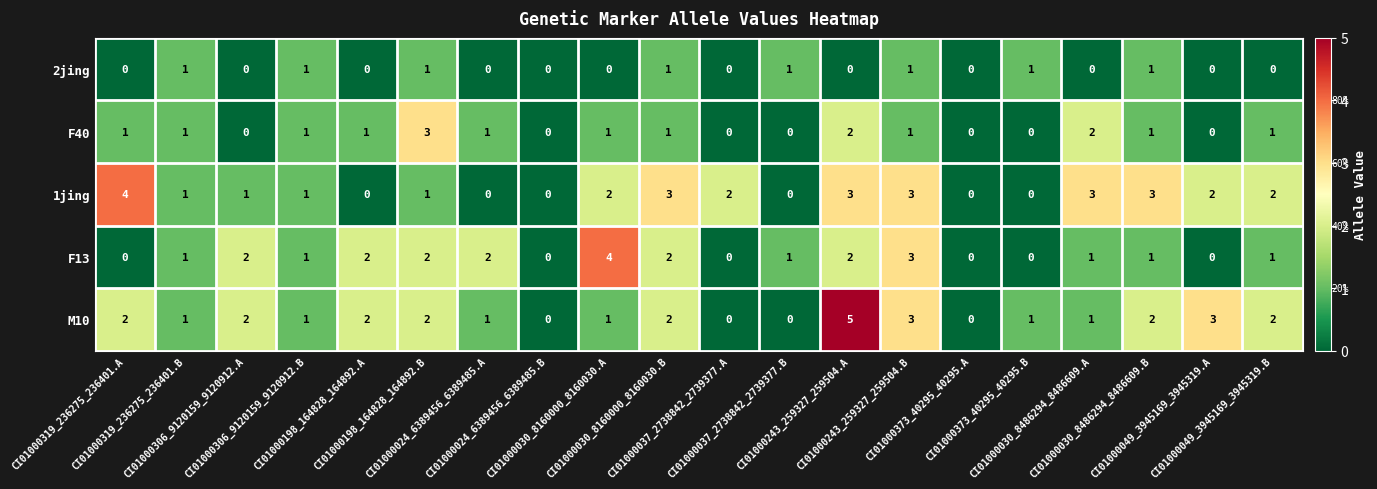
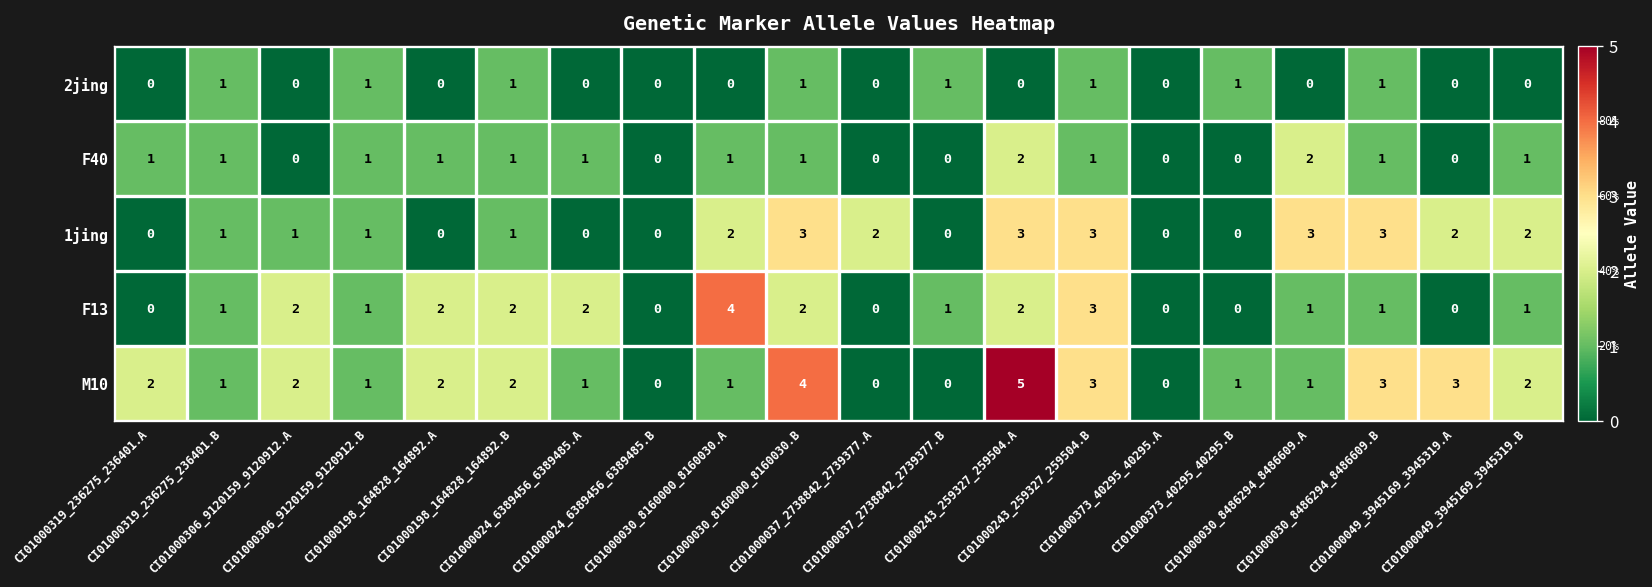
  {
    "2jing": {
      "CI01000319_236275_236401.A": 0,
      "CI01000319_236275_236401.B": 1,
      "CI01000306_9120159_9120912.A": 0,
      "CI01000306_9120159_9120912.B": 1,
      "CI01000198_164828_164892.A": 0,
      "CI01000198_164828_164892.B": 1,
      "CI01000024_6389456_6389485.A": 0,
      "CI01000024_6389456_6389485.B": 0,
      "CI01000030_8160000_8160030.A": 0,
      "CI01000030_8160000_8160030.B": 1,
      "CI01000037_2738842_2739377.A": 0,
      "CI01000037_2738842_2739377.B": 1,
      "CI01000243_259327_259504.A": 0,
      "CI01000243_259327_259504.B": 1,
      "CI01000373_40295_40295.A": 0,
      "CI01000373_40295_40295.B": 1,
      "CI01000030_8486294_8486609.A": 0,
      "CI01000030_8486294_8486609.B": 1,
      "CI01000049_3945169_3945319.A": 0,
      "CI01000049_3945169_3945319.B": 0
    },
    "F40": {
      "CI01000319_236275_236401.A": 1,
      "CI01000319_236275_236401.B": 1,
      "CI01000306_9120159_9120912.A": 0,
      "CI01000306_9120159_9120912.B": 1,
      "CI01000198_164828_164892.A": 1,
-     "CI01000198_164828_164892.B": 3,
+     "CI01000198_164828_164892.B": 1,
      "CI01000024_6389456_6389485.A": 1,
      "CI01000024_6389456_6389485.B": 0,
      "CI01000030_8160000_8160030.A": 1,
      "CI01000030_8160000_8160030.B": 1,
      "CI01000037_2738842_2739377.A": 0,
      "CI01000037_2738842_2739377.B": 0,
      "CI01000243_259327_259504.A": 2,
      "CI01000243_259327_259504.B": 1,
      "CI01000373_40295_40295.A": 0,
      "CI01000373_40295_40295.B": 0,
      "CI01000030_8486294_8486609.A": 2,
      "CI01000030_8486294_8486609.B": 1,
      "CI01000049_3945169_3945319.A": 0,
      "CI01000049_3945169_3945319.B": 1
    },
    "1jing": {
-     "CI01000319_236275_236401.A": 4,
+     "CI01000319_236275_236401.A": 0,
      "CI01000319_236275_236401.B": 1,
      "CI01000306_9120159_9120912.A": 1,
      "CI01000306_9120159_9120912.B": 1,
      "CI01000198_164828_164892.A": 0,
      "CI01000198_164828_164892.B": 1,
      "CI01000024_6389456_6389485.A": 0,
      "CI01000024_6389456_6389485.B": 0,
      "CI01000030_8160000_8160030.A": 2,
      "CI01000030_8160000_8160030.B": 3,
      "CI01000037_2738842_2739377.A": 2,
      "CI01000037_2738842_2739377.B": 0,
      "CI01000243_259327_259504.A": 3,
      "CI01000243_259327_259504.B": 3,
      "CI01000373_40295_40295.A": 0,
      "CI01000373_40295_40295.B": 0,
      "CI01000030_8486294_8486609.A": 3,
      "CI01000030_8486294_8486609.B": 3,
      "CI01000049_3945169_3945319.A": 2,
      "CI01000049_3945169_3945319.B": 2
    },
    "F13": {
      "CI01000319_236275_236401.A": 0,
      "CI01000319_236275_236401.B": 1,
      "CI01000306_9120159_9120912.A": 2,
      "CI01000306_9120159_9120912.B": 1,
      "CI01000198_164828_164892.A": 2,
      "CI01000198_164828_164892.B": 2,
      "CI01000024_6389456_6389485.A": 2,
      "CI01000024_6389456_6389485.B": 0,
      "CI01000030_8160000_8160030.A": 4,
      "CI01000030_8160000_8160030.B": 2,
      "CI01000037_2738842_2739377.A": 0,
      "CI01000037_2738842_2739377.B": 1,
      "CI01000243_259327_259504.A": 2,
      "CI01000243_259327_259504.B": 3,
      "CI01000373_40295_40295.A": 0,
      "CI01000373_40295_40295.B": 0,
      "CI01000030_8486294_8486609.A": 1,
      "CI01000030_8486294_8486609.B": 1,
      "CI01000049_3945169_3945319.A": 0,
      "CI01000049_3945169_3945319.B": 1
    },
    "M10": {
      "CI01000319_236275_236401.A": 2,
      "CI01000319_236275_236401.B": 1,
      "CI01000306_9120159_9120912.A": 2,
      "CI01000306_9120159_9120912.B": 1,
      "CI01000198_164828_164892.A": 2,
      "CI01000198_164828_164892.B": 2,
      "CI01000024_6389456_6389485.A": 1,
      "CI01000024_6389456_6389485.B": 0,
      "CI01000030_8160000_8160030.A": 1,
-     "CI01000030_8160000_8160030.B": 2,
+     "CI01000030_8160000_8160030.B": 4,
      "CI01000037_2738842_2739377.A": 0,
      "CI01000037_2738842_2739377.B": 0,
      "CI01000243_259327_259504.A": 5,
      "CI01000243_259327_259504.B": 3,
      "CI01000373_40295_40295.A": 0,
      "CI01000373_40295_40295.B": 1,
      "CI01000030_8486294_8486609.A": 1,
-     "CI01000030_8486294_8486609.B": 2,
+     "CI01000030_8486294_8486609.B": 3,
      "CI01000049_3945169_3945319.A": 3,
      "CI01000049_3945169_3945319.B": 2
    }
  }
